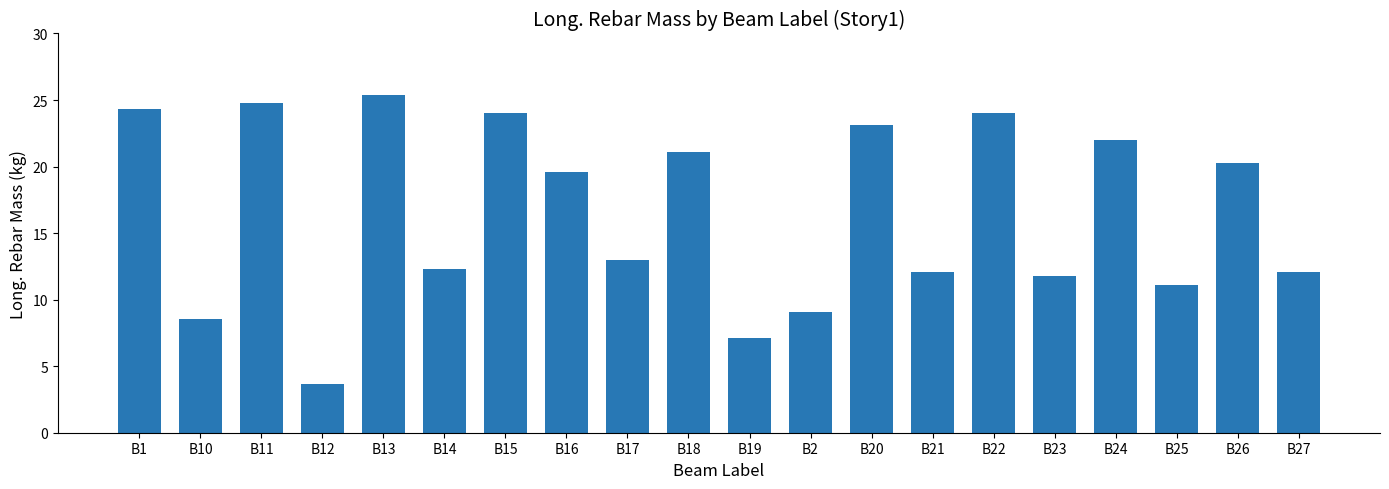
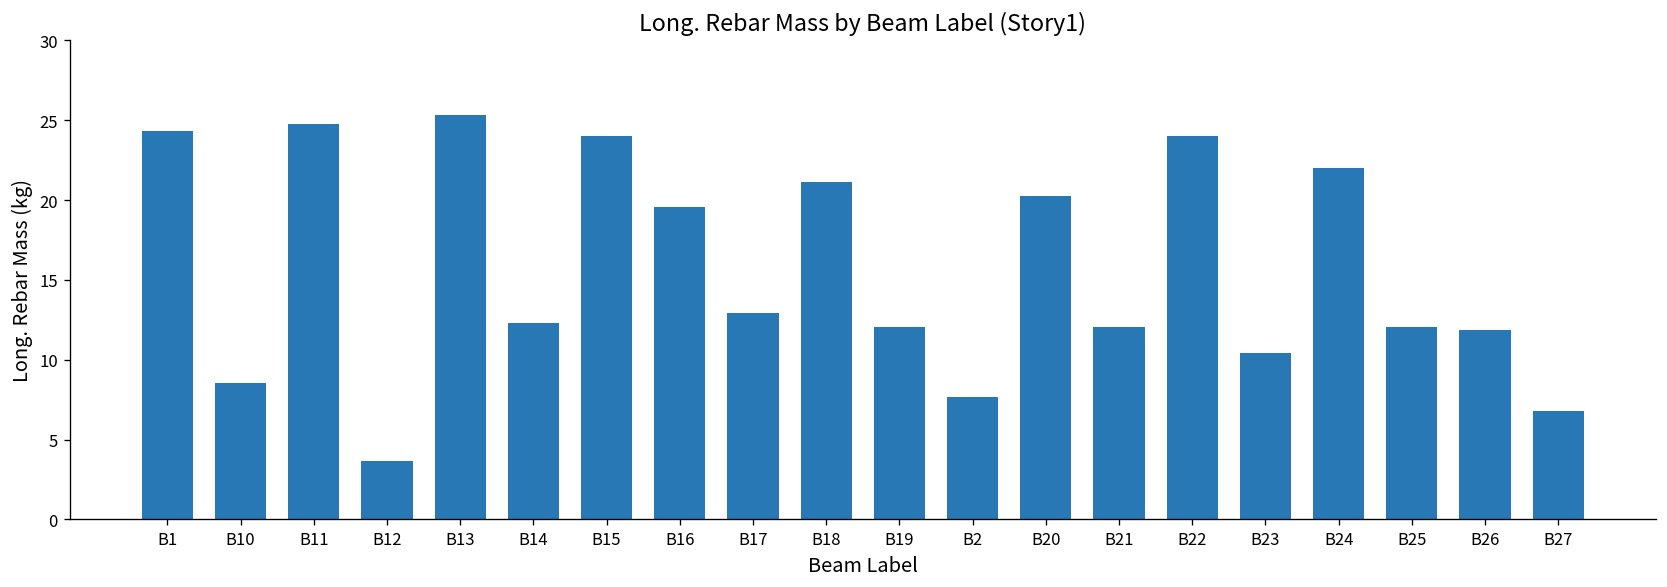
  {
    "B1": 24.4,
    "B10": 8.6,
    "B11": 24.8,
    "B12": 3.7,
    "B13": 25.4,
    "B14": 12.3,
    "B15": 24.0,
    "B16": 19.6,
    "B17": 13.0,
    "B18": 21.1,
-   "B19": 7.1,
-   "B2": 9.0,
-   "B20": 23.1,
+   "B19": 12.0,
+   "B2": 7.7,
+   "B20": 20.3,
    "B21": 12.0,
    "B22": 24.0,
-   "B23": 11.8,
+   "B23": 10.5,
    "B24": 22.0,
-   "B25": 11.1,
-   "B26": 20.3,
-   "B27": 12.0
+   "B25": 12.0,
+   "B26": 11.9,
+   "B27": 6.8
  }
